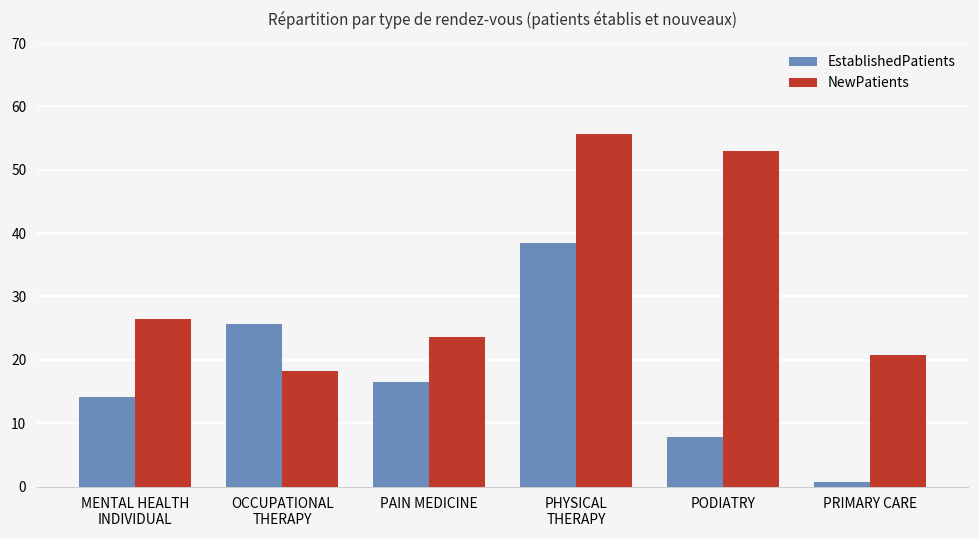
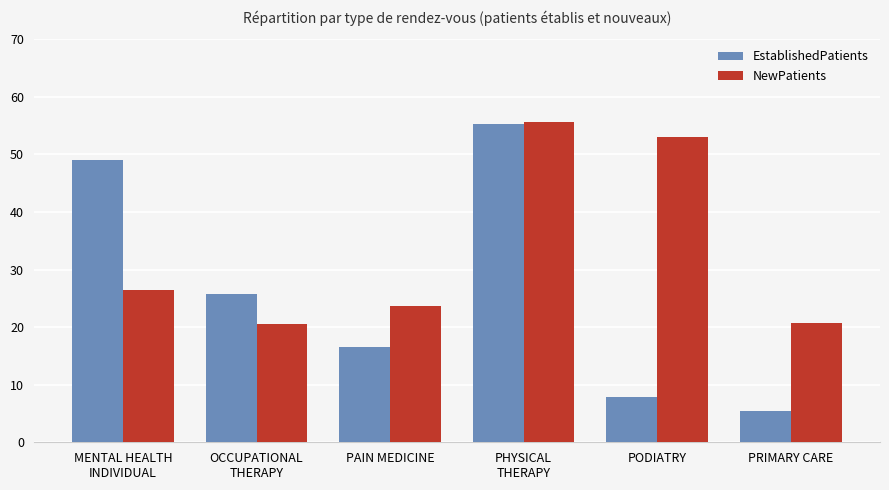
  {
    "EstablishedPatients": {
-     "MENTAL HEALTH INDIVIDUAL": 14,
+     "MENTAL HEALTH INDIVIDUAL": 49,
      "OCCUPATIONAL THERAPY": 26,
      "PAIN MEDICINE": 17,
-     "PHYSICAL THERAPY": 38,
+     "PHYSICAL THERAPY": 55,
      "PODIATRY": 8,
-     "PRIMARY CARE": 1
+     "PRIMARY CARE": 6
    },
    "NewPatients": {
      "MENTAL HEALTH INDIVIDUAL": 26,
-     "OCCUPATIONAL THERAPY": 18,
+     "OCCUPATIONAL THERAPY": 21,
      "PAIN MEDICINE": 24,
      "PHYSICAL THERAPY": 56,
      "PODIATRY": 53,
      "PRIMARY CARE": 21
    }
  }
